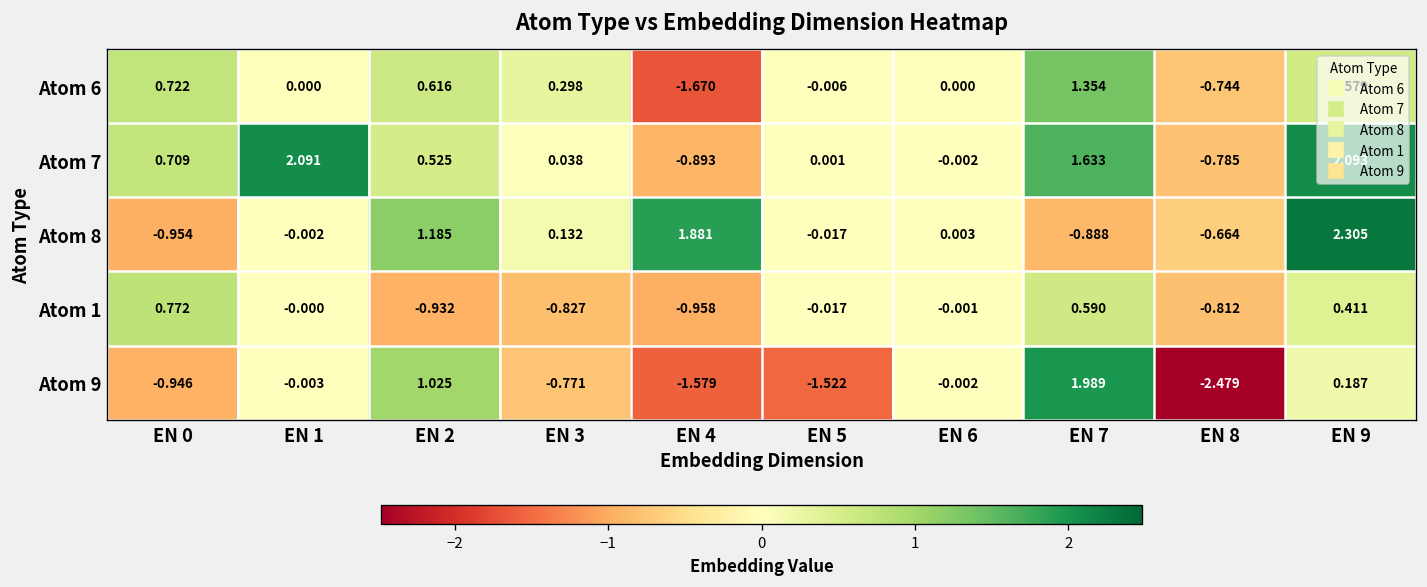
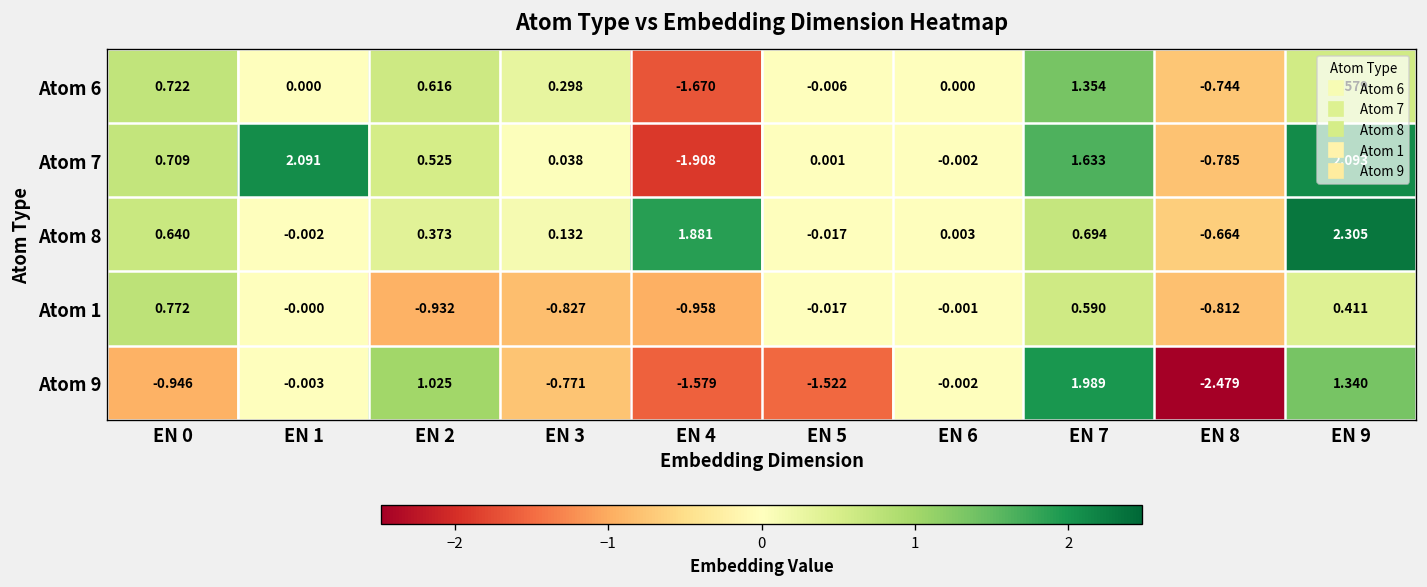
  {
    "Atom 6": {
      "EN 0": 0.722,
      "EN 1": 0.000,
      "EN 2": 0.616,
      "EN 3": 0.298,
      "EN 4": -1.670,
      "EN 5": -0.006,
      "EN 6": 0.000,
      "EN 7": 1.354,
      "EN 8": -0.744
    },
    "Atom 7": {
      "EN 0": 0.709,
      "EN 1": 2.091,
      "EN 2": 0.525,
      "EN 3": 0.038,
-     "EN 4": -0.893,
+     "EN 4": -1.908,
      "EN 5": 0.001,
      "EN 6": -0.002,
      "EN 7": 1.633,
      "EN 8": -0.785
    },
    "Atom 8": {
-     "EN 0": -0.954,
+     "EN 0": 0.640,
      "EN 1": -0.002,
-     "EN 2": 1.185,
+     "EN 2": 0.373,
      "EN 3": 0.132,
      "EN 4": 1.881,
      "EN 5": -0.017,
      "EN 6": 0.003,
-     "EN 7": -0.888,
+     "EN 7": 0.694,
      "EN 8": -0.664,
      "EN 9": 2.305
    },
    "Atom 1": {
      "EN 0": 0.772,
      "EN 1": -0.000,
      "EN 2": -0.932,
      "EN 3": -0.827,
      "EN 4": -0.958,
      "EN 5": -0.017,
      "EN 6": -0.001,
      "EN 7": 0.590,
      "EN 8": -0.812,
      "EN 9": 0.411
    },
    "Atom 9": {
      "EN 0": -0.946,
      "EN 1": -0.003,
      "EN 2": 1.025,
      "EN 3": -0.771,
      "EN 4": -1.579,
      "EN 5": -1.522,
      "EN 6": -0.002,
      "EN 7": 1.989,
      "EN 8": -2.479,
-     "EN 9": 0.187
+     "EN 9": 1.340
    }
  }
